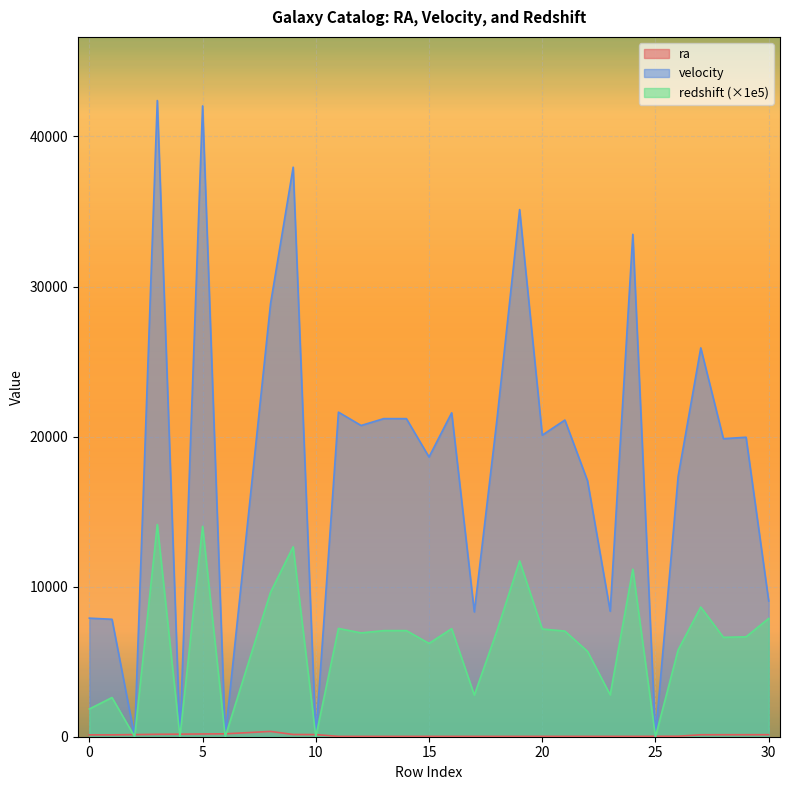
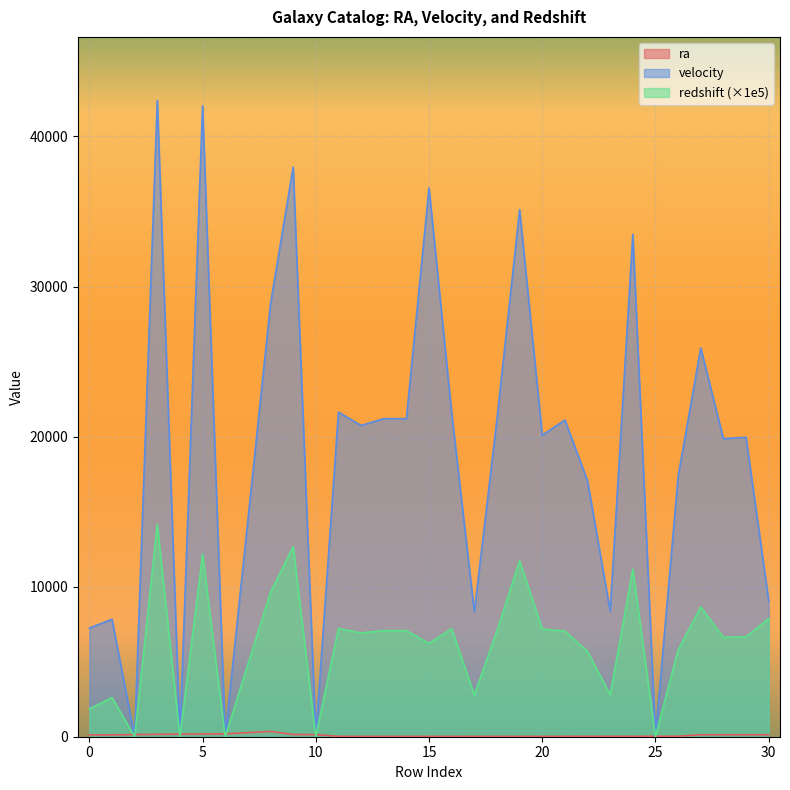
  {
    "ra": {
      "0": 100,
      "5": 200,
      "15": 0,
      "20": 0,
      "30": 100
    },
    "velocity": {
-     "0": 7900,
+     "0": 7200,
      "5": 42000,
-     "15": 18600,
+     "15": 36600,
      "20": 20100,
      "30": 9000
    },
    "redshift (×1e5)": {
      "0": 1800,
-     "5": 14000,
+     "5": 12200,
      "15": 6200,
      "20": 7200,
      "30": 7900
    }
  }
